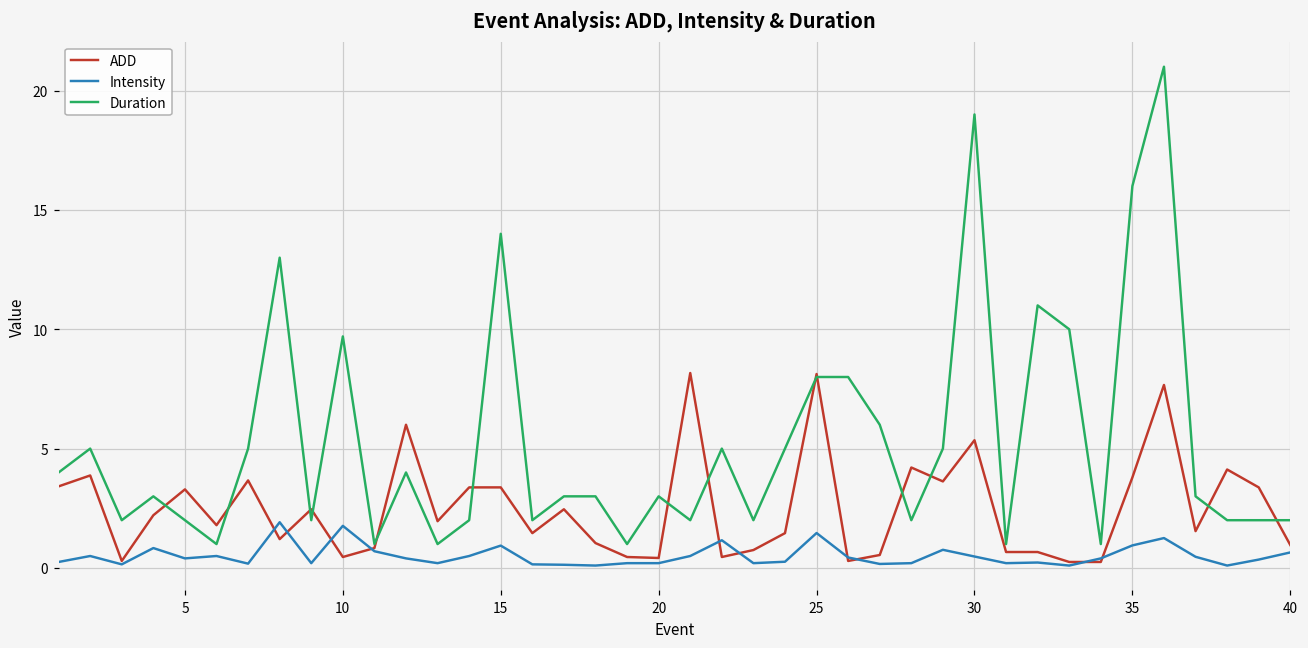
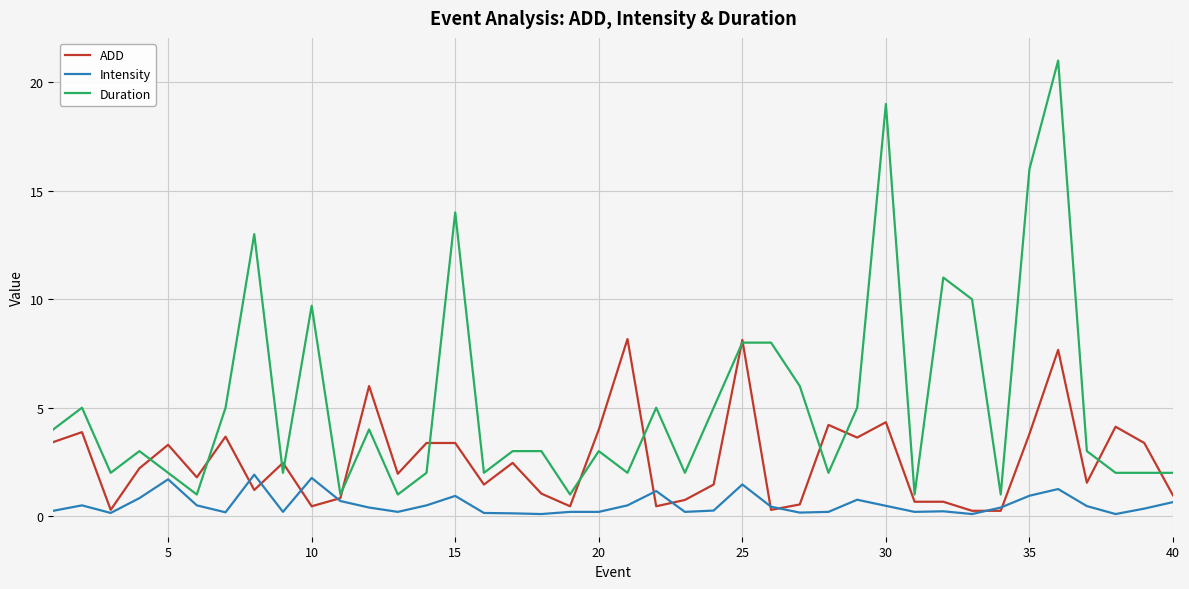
  {
    "ADD": {
      "5": 3.3,
      "10": 0.5,
      "15": 3.4,
-     "20": 0.4,
+     "20": 4.0,
      "25": 8.1,
-     "30": 5.4,
+     "30": 4.3,
      "35": 3.8,
      "40": 1.0
    },
    "Intensity": {
-     "5": 0.4,
+     "5": 1.7,
      "10": 1.8,
      "15": 0.9,
      "20": 0.2,
      "25": 1.5,
      "30": 0.5,
      "35": 0.9,
      "40": 0.7
    },
    "Duration": {
      "5": 2.0,
      "10": 9.7,
      "15": 14.0,
      "20": 3.0,
      "25": 8.0,
      "30": 19.0,
      "35": 16.0,
      "40": 2.0
    }
  }
